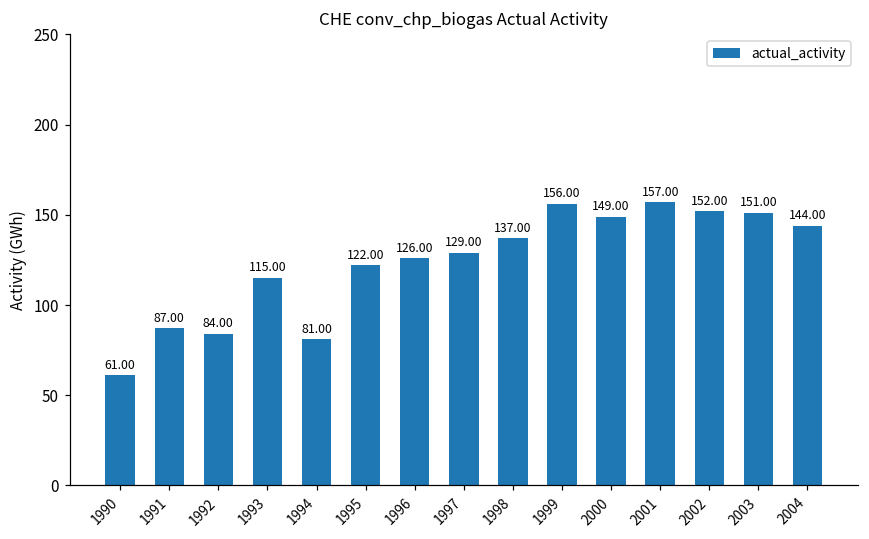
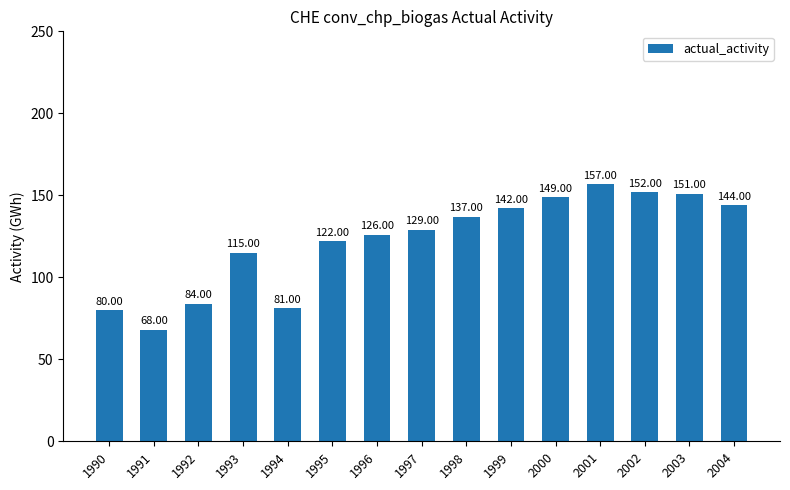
  {
-   "1990": 61.00,
-   "1991": 87.00,
+   "1990": 80.00,
+   "1991": 68.00,
    "1992": 84.00,
    "1993": 115.00,
    "1994": 81.00,
    "1995": 122.00,
    "1996": 126.00,
    "1997": 129.00,
    "1998": 137.00,
-   "1999": 156.00,
+   "1999": 142.00,
    "2000": 149.00,
    "2001": 157.00,
    "2002": 152.00,
    "2003": 151.00,
    "2004": 144.00
  }
